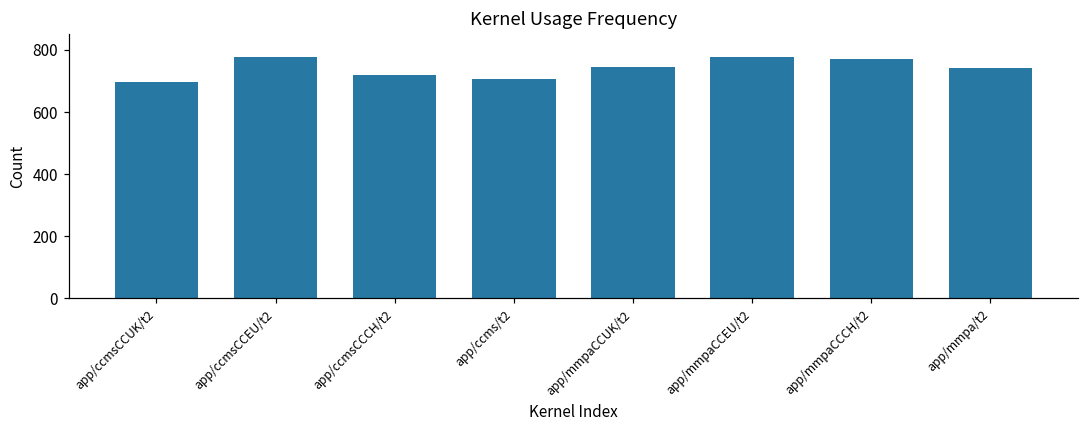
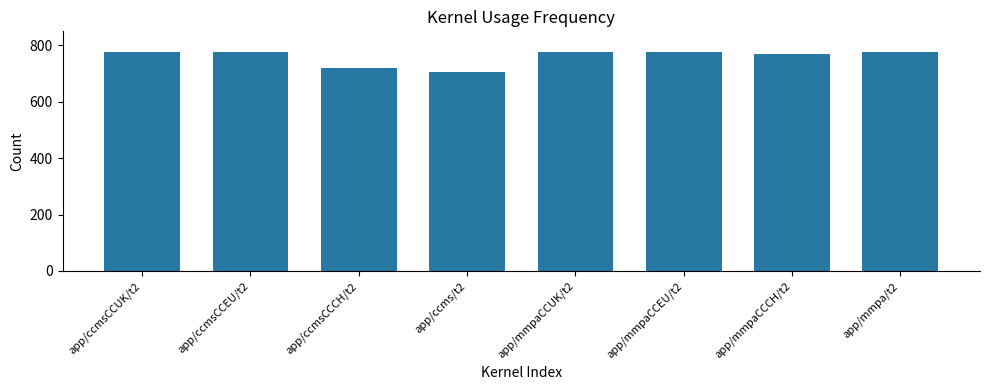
  {
-   "app/ccmsCCUK/t2": 700,
+   "app/ccmsCCUK/t2": 780,
    "app/ccmsCCEU/t2": 780,
    "app/ccmsCCCH/t2": 720,
    "app/ccms/t2": 710,
-   "app/mmpaCCUK/t2": 750,
+   "app/mmpaCCUK/t2": 780,
    "app/mmpaCCEU/t2": 780,
    "app/mmpaCCCH/t2": 770,
-   "app/mmpa/t2": 740
+   "app/mmpa/t2": 780
  }
